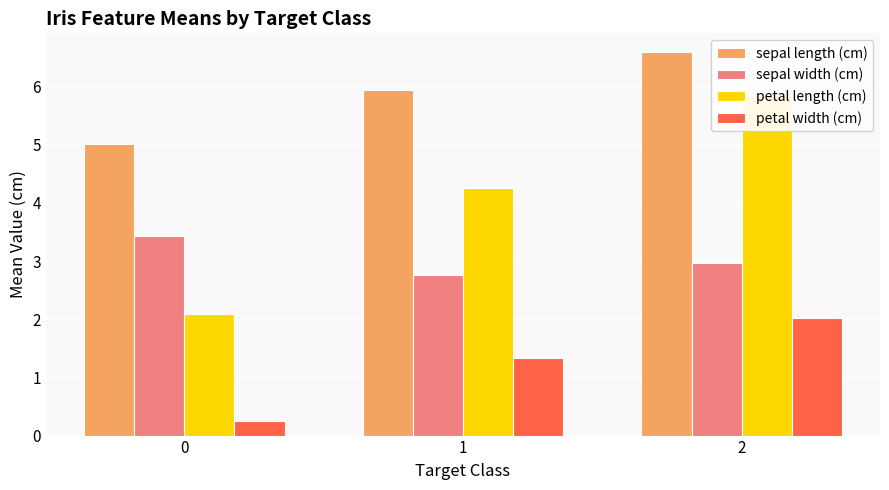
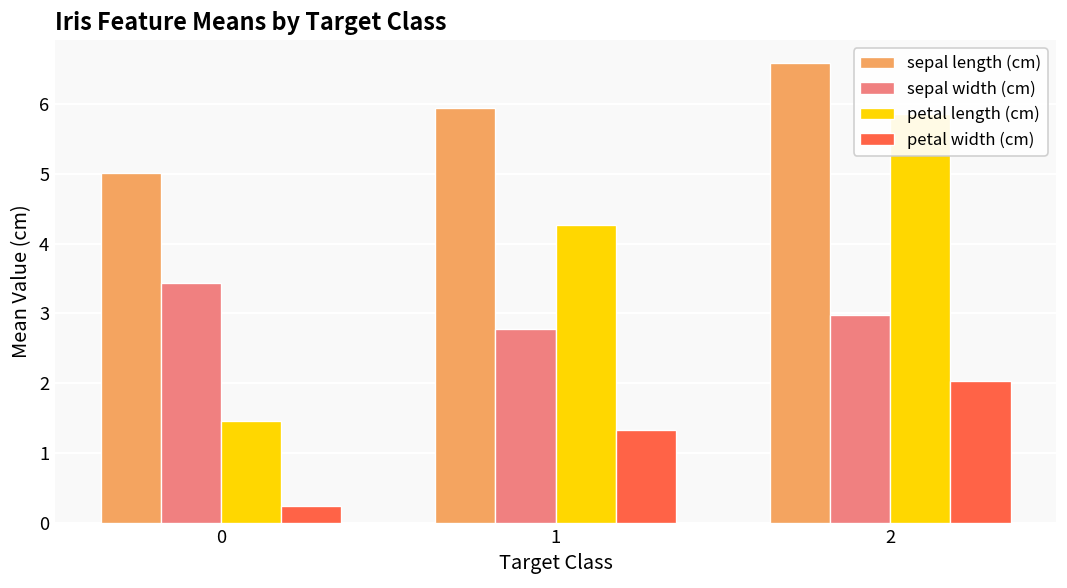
  {
    "petal length (cm)": {
-     "0": 2.1,
+     "0": 1.5,
      "1": 4.3
    },
    "petal width (cm)": {
      "0": 0.2,
      "1": 1.3,
      "2": 2.0
    }
  }
